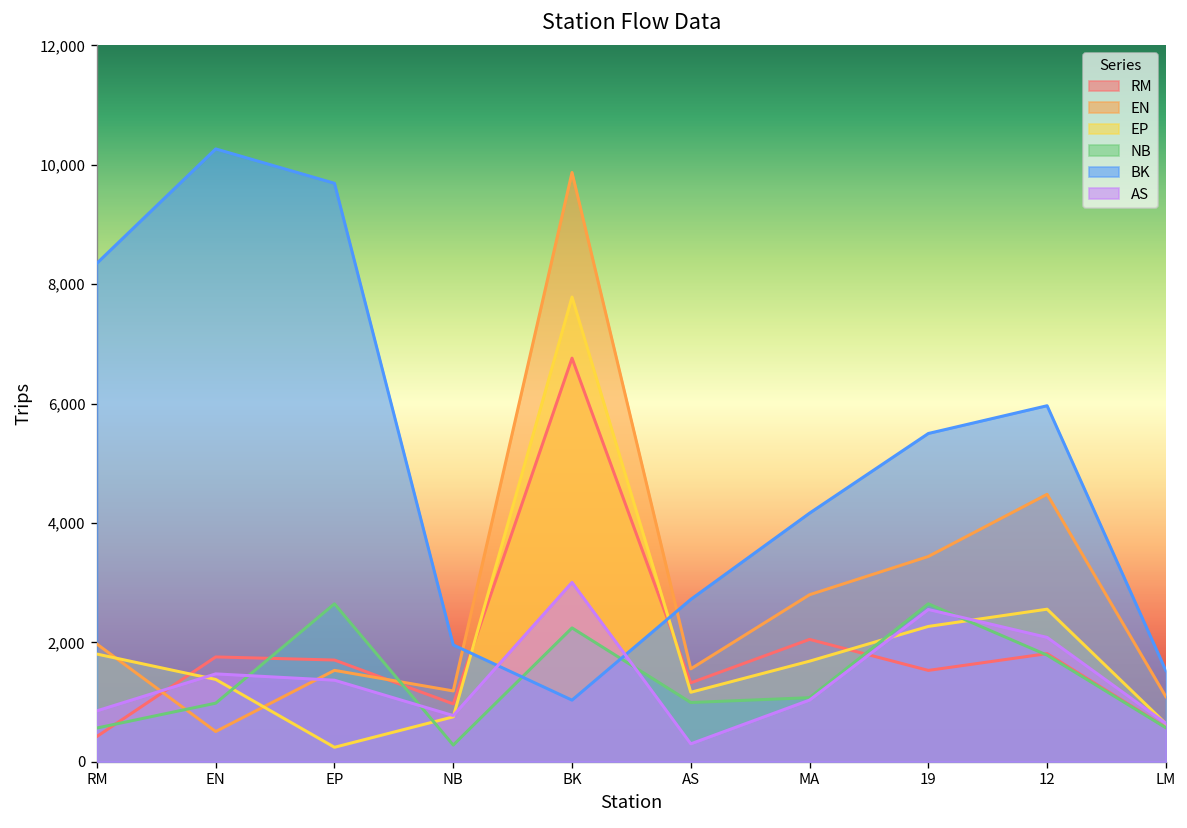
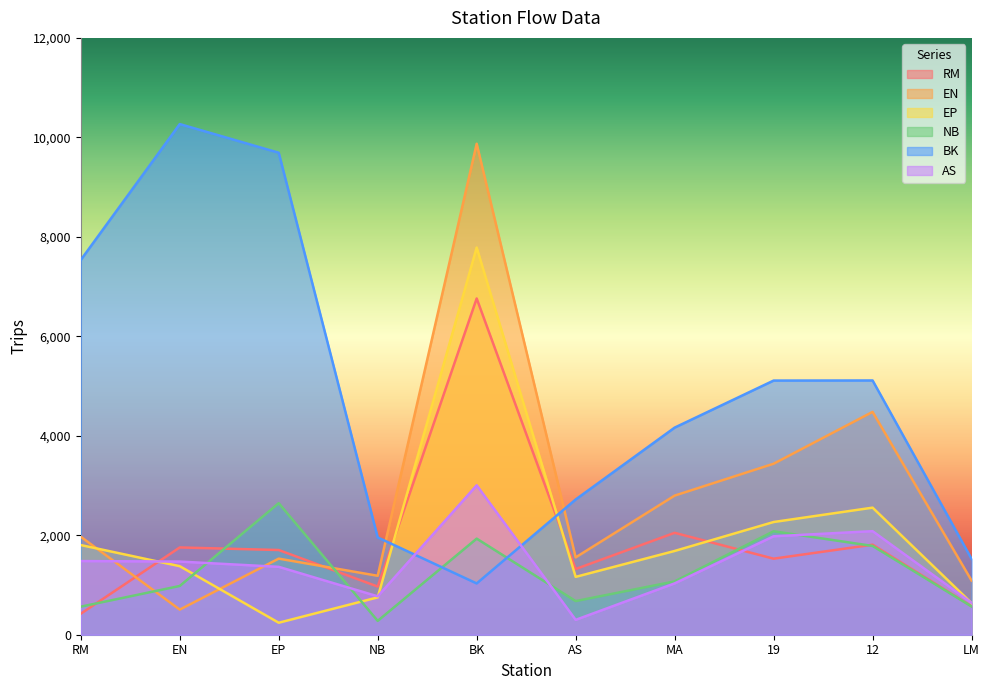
  {
    "NB": {
      "RM": "600",
      "EN": "1,000",
      "EP": "2,600",
      "NB": "300",
-     "BK": "2,200",
-     "AS": "1,000",
-     "19": "2,600"
+     "BK": "1,900",
+     "AS": "700",
+     "19": "2,100"
    },
    "BK": {
-     "RM": "8,400",
+     "RM": "7,500",
      "EN": "10,300",
      "EP": "9,700",
      "NB": "2,000",
      "BK": "1,000",
      "AS": "2,700",
      "MA": "4,200",
-     "19": "5,500",
-     "12": "6,000",
+     "19": "5,100",
+     "12": "5,100",
      "LM": "1,500"
    },
    "AS": {
-     "RM": "900",
+     "RM": "1,500",
      "EN": "1,500",
      "EP": "1,400",
      "BK": "3,000",
      "AS": "300",
-     "19": "2,600",
+     "19": "2,000",
      "12": "2,100"
    }
  }
